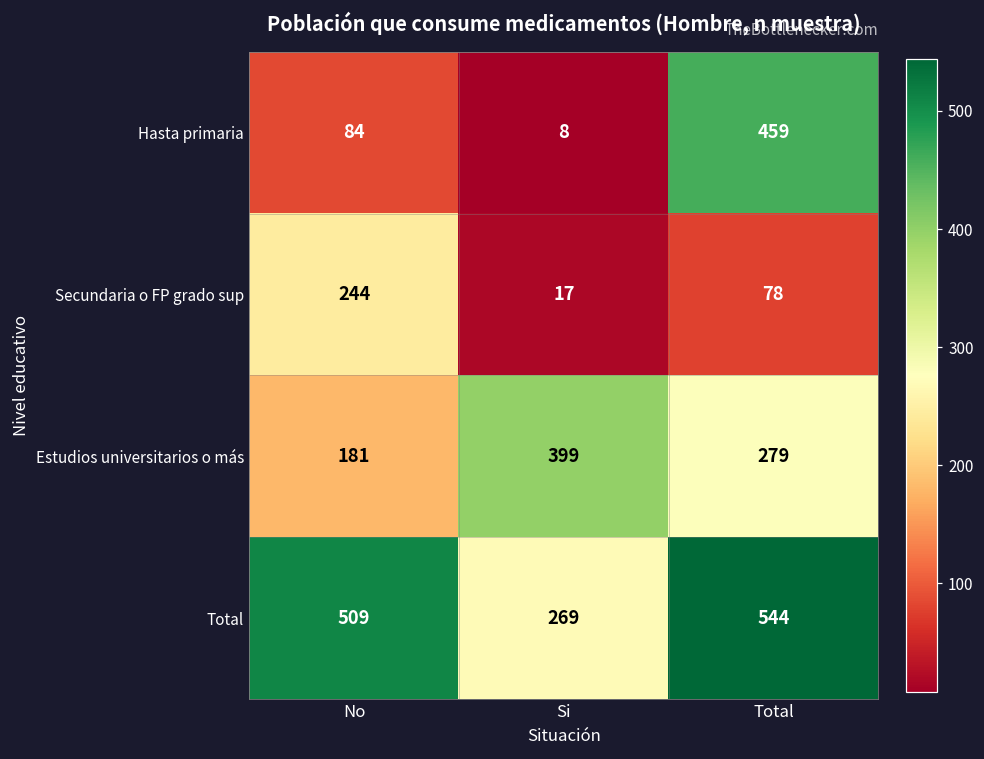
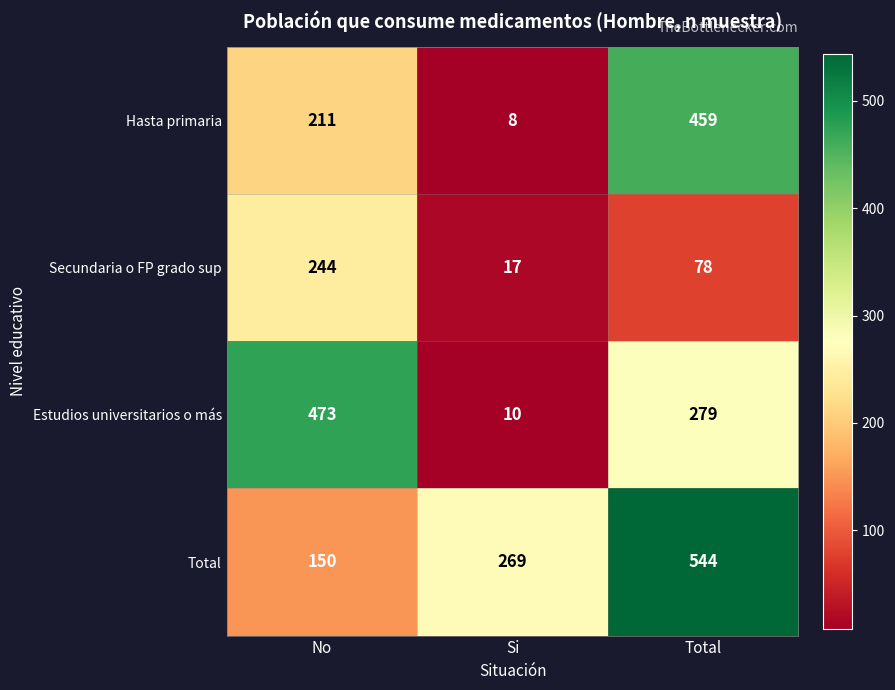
  {
    "Hasta primaria": {
-     "No": 84,
+     "No": 211,
      "Si": 8,
      "Total": 459
    },
    "Secundaria o FP grado sup": {
      "No": 244,
      "Si": 17,
      "Total": 78
    },
    "Estudios universitarios o más": {
-     "No": 181,
-     "Si": 399,
+     "No": 473,
+     "Si": 10,
      "Total": 279
    },
    "Total": {
-     "No": 509,
+     "No": 150,
      "Si": 269,
      "Total": 544
    }
  }
